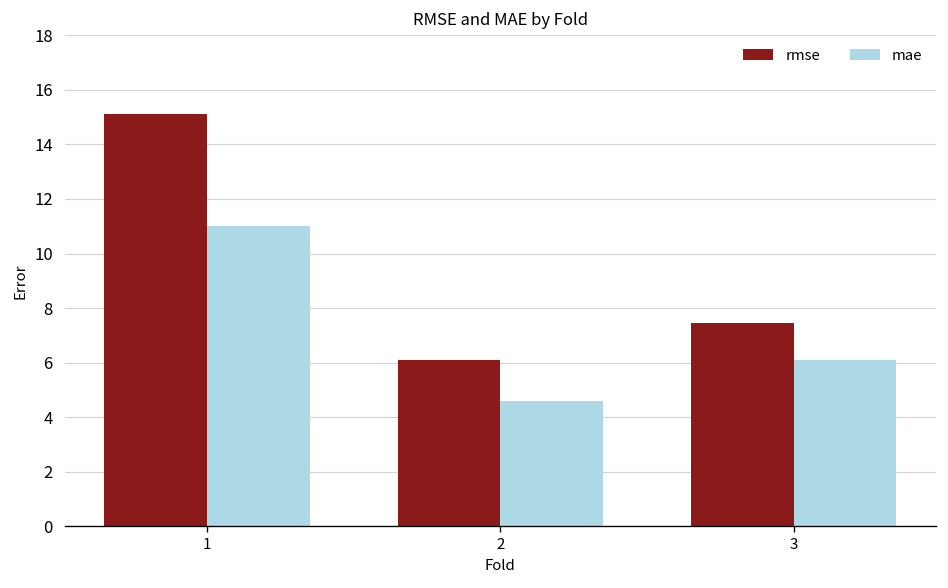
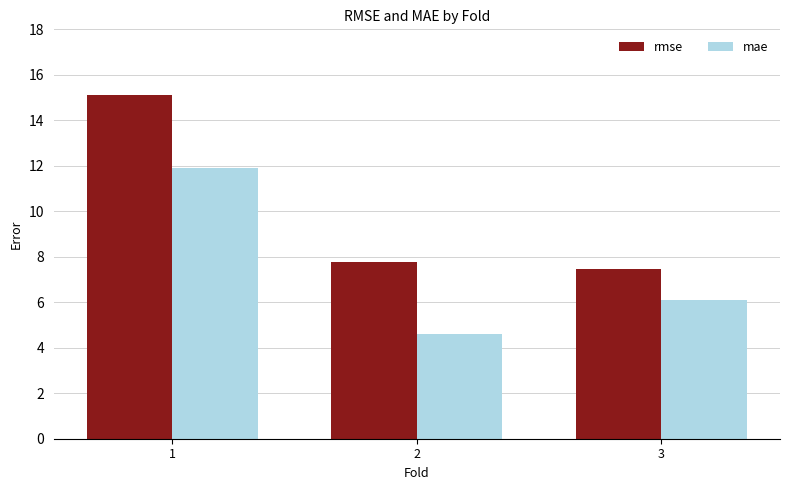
  {
    "rmse": {
      "1": 15.1,
-     "2": 6.1,
+     "2": 7.8,
      "3": 7.5
    },
    "mae": {
-     "1": 11.0,
+     "1": 11.9,
      "2": 4.6,
      "3": 6.1
    }
  }
